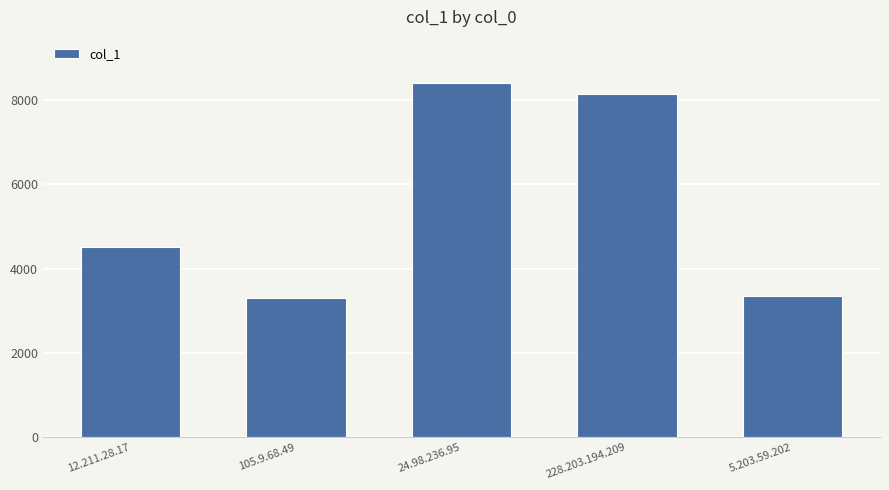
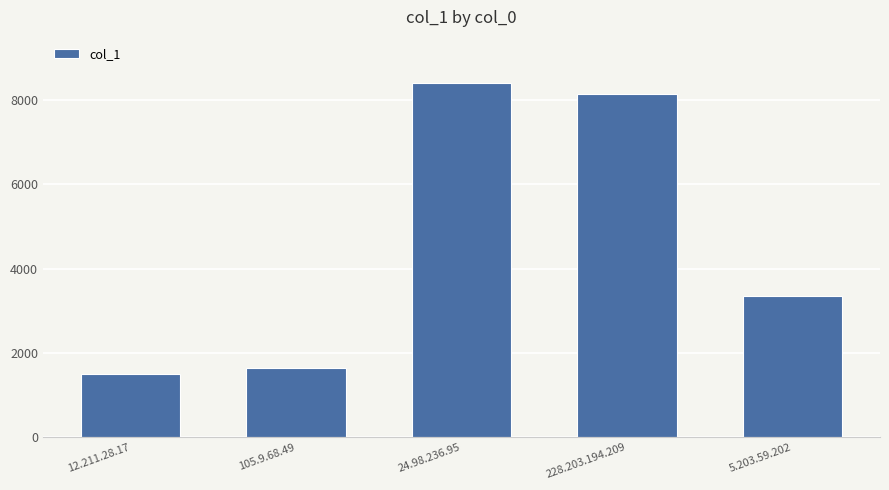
  {
-   "12.211.28.17": 4500,
-   "105.9.68.49": 3300,
+   "12.211.28.17": 1500,
+   "105.9.68.49": 1600,
    "24.98.236.95": 8400,
    "228.203.194.209": 8200,
    "5.203.59.202": 3400
  }
